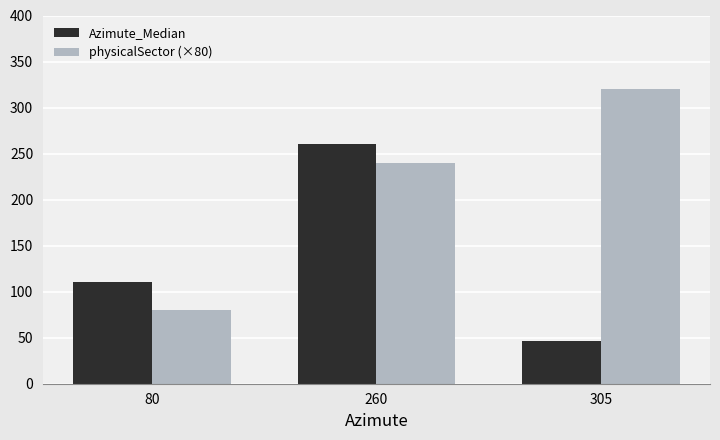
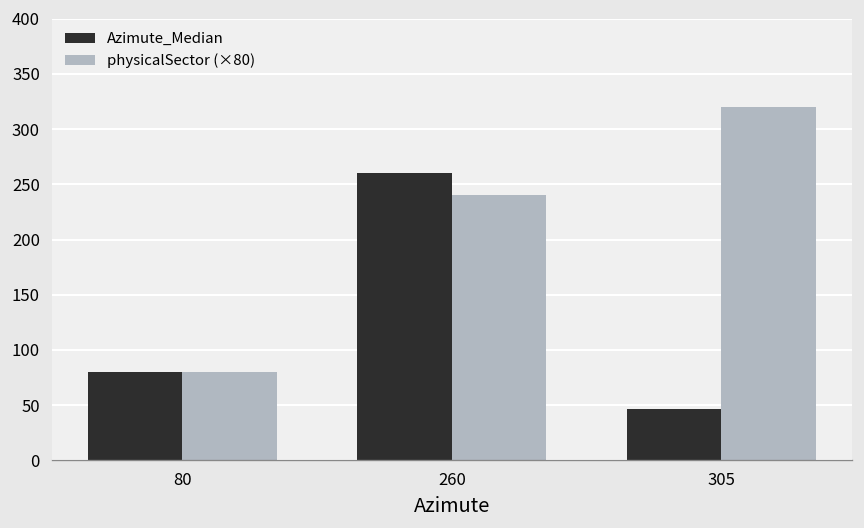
  {
    "Azimute_Median": {
-     "80": 110,
+     "80": 80,
      "260": 260,
      "305": 50
    },
    "physicalSector (×80)": {
      "80": 80,
      "260": 240,
      "305": 320
    }
  }
